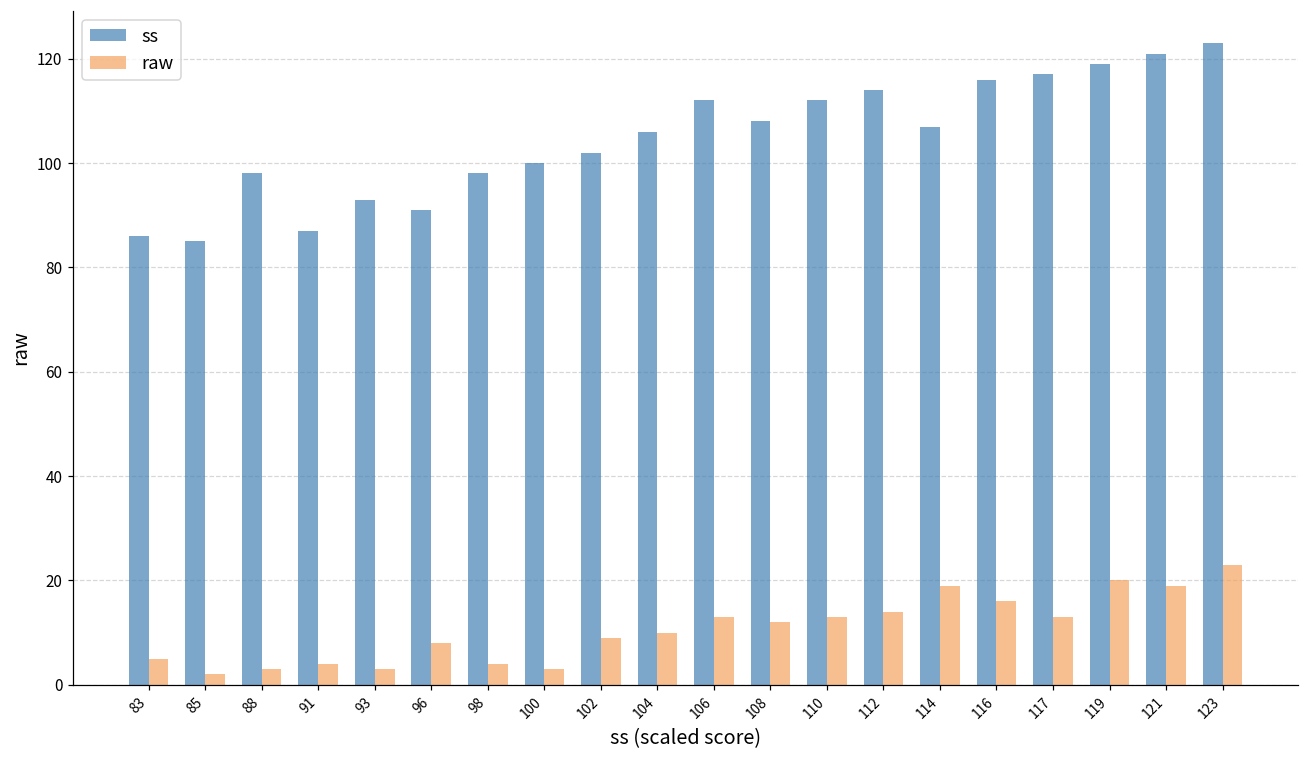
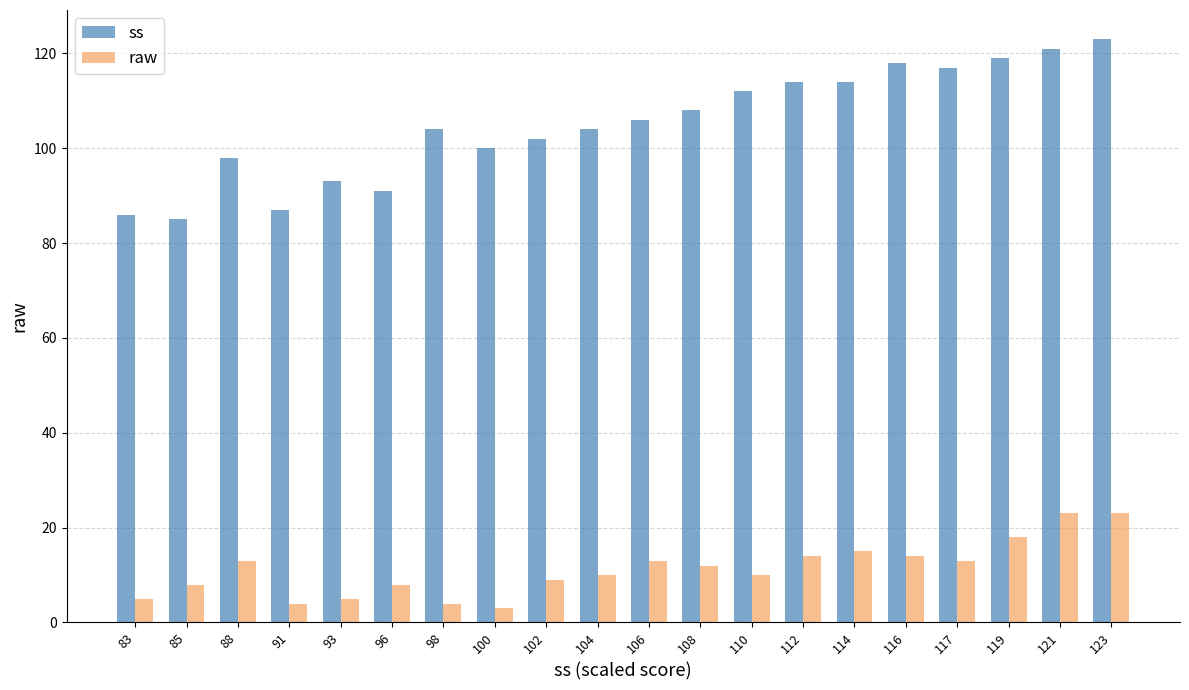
  {
    "ss": {
      "83": 86,
      "85": 85,
      "88": 98,
      "91": 87,
      "93": 93,
      "96": 91,
-     "98": 98,
+     "98": 104,
      "100": 100,
      "102": 102,
-     "104": 106,
-     "106": 112,
+     "104": 104,
+     "106": 106,
      "108": 108,
      "110": 112,
      "112": 114,
-     "114": 107,
-     "116": 116,
+     "114": 114,
+     "116": 118,
      "117": 117,
      "119": 119,
      "121": 121,
      "123": 123
    },
    "raw": {
      "83": 5,
-     "85": 2,
-     "88": 3,
+     "85": 8,
+     "88": 13,
      "91": 4,
-     "93": 3,
+     "93": 5,
      "96": 8,
      "98": 4,
      "100": 3,
      "102": 9,
      "104": 10,
      "106": 13,
      "108": 12,
-     "110": 13,
+     "110": 10,
      "112": 14,
-     "114": 19,
-     "116": 16,
+     "114": 15,
+     "116": 14,
      "117": 13,
-     "119": 20,
-     "121": 19,
+     "119": 18,
+     "121": 23,
      "123": 23
    }
  }
